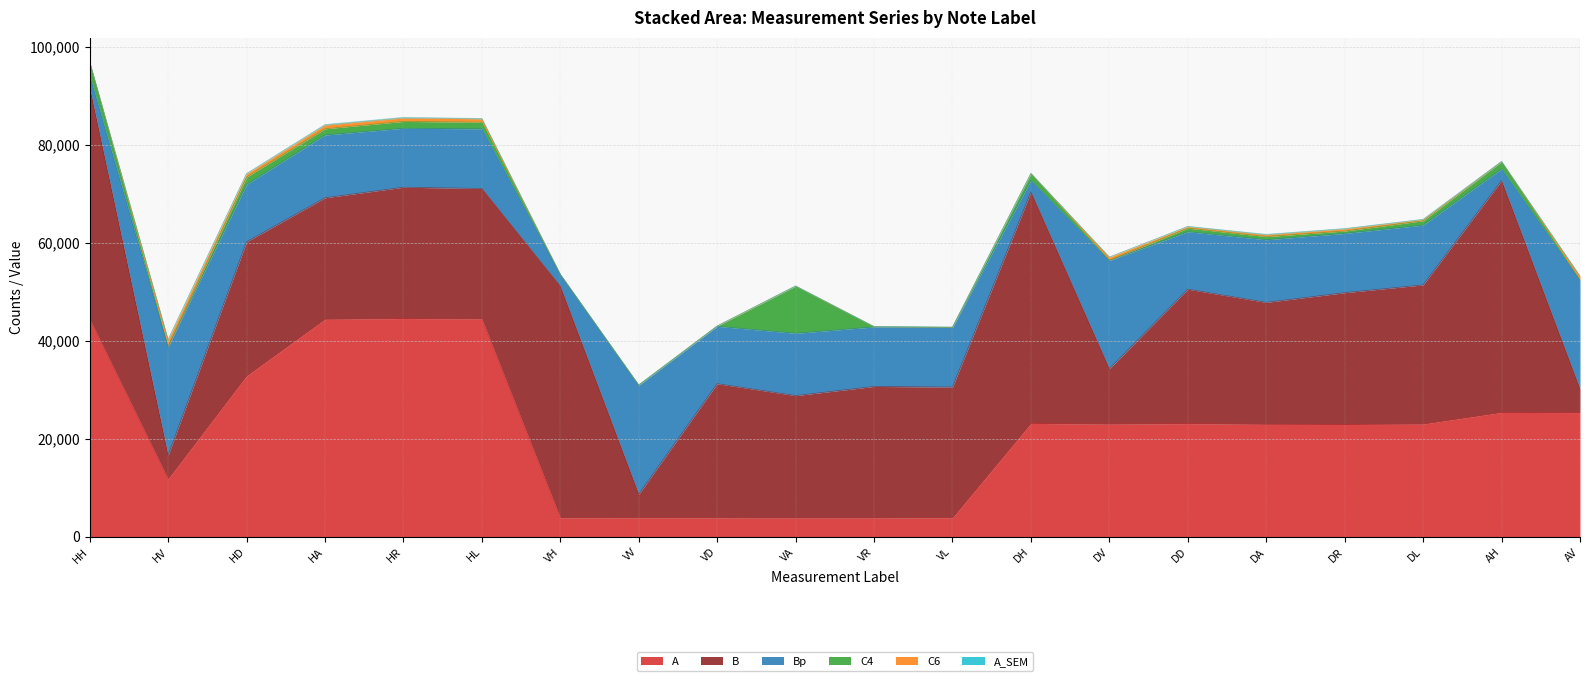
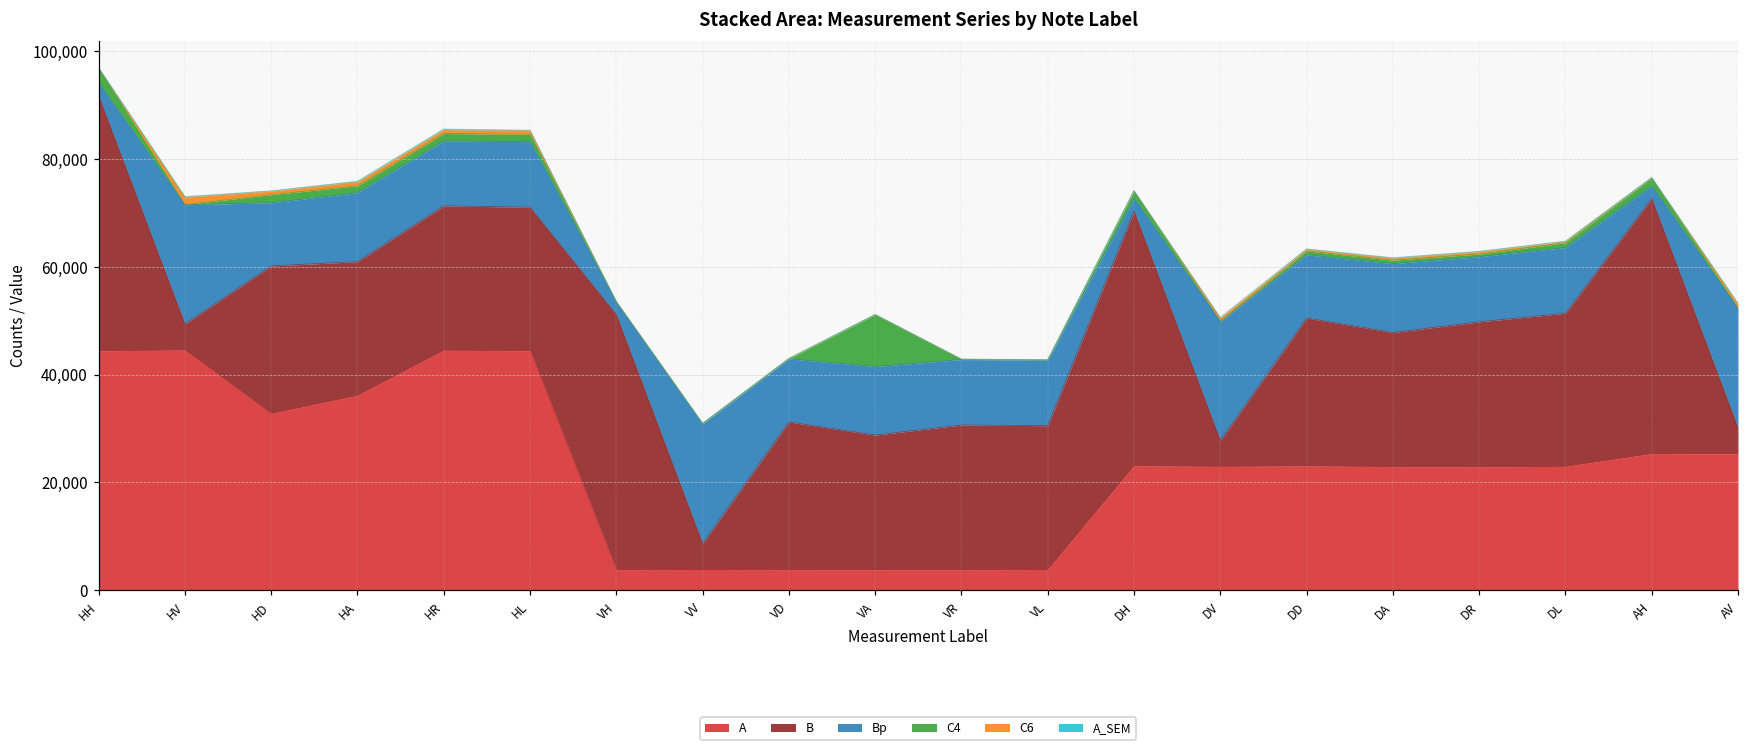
  {
    "A": {
      "HH": "44,000",
-     "HV": "12,000",
+     "HV": "45,000",
      "HD": "33,000",
-     "HA": "44,000",
+     "HA": "36,000",
      "HR": "45,000",
      "HL": "44,000",
      "VH": "4,000",
      "VV": "4,000",
      "VD": "4,000",
      "VA": "4,000",
      "VR": "4,000",
      "VL": "4,000",
      "DH": "23,000",
      "DV": "23,000",
      "DD": "23,000",
      "DA": "23,000",
      "DR": "23,000",
      "DL": "23,000",
      "AH": "25,000",
      "AV": "25,000"
    },
    "B": {
      "HH": "47,000",
      "HV": "5,000",
      "HD": "27,000",
      "HA": "25,000",
      "HR": "27,000",
      "HL": "27,000",
      "VH": "47,000",
      "VV": "5,000",
      "VD": "27,000",
      "VA": "25,000",
      "VR": "27,000",
      "VL": "27,000",
      "DH": "47,000",
-     "DV": "11,000",
+     "DV": "5,000",
      "DD": "27,000",
      "DA": "25,000",
      "DR": "27,000",
      "DL": "28,000",
      "AH": "47,000",
      "AV": "5,000"
    },
    "Bp": {
      "HH": "2,000",
      "HD": "12,000",
      "HA": "13,000",
      "HR": "12,000",
      "HL": "12,000",
      "VA": "13,000",
      "DH": "2,000",
      "DD": "12,000",
      "DA": "13,000",
      "DL": "12,000",
      "AH": "2,000"
    },
    "C4": {
      "HD": "2,000",
      "HA": "1,000",
      "HR": "1,000",
      "HL": "1,000"
    }
  }
